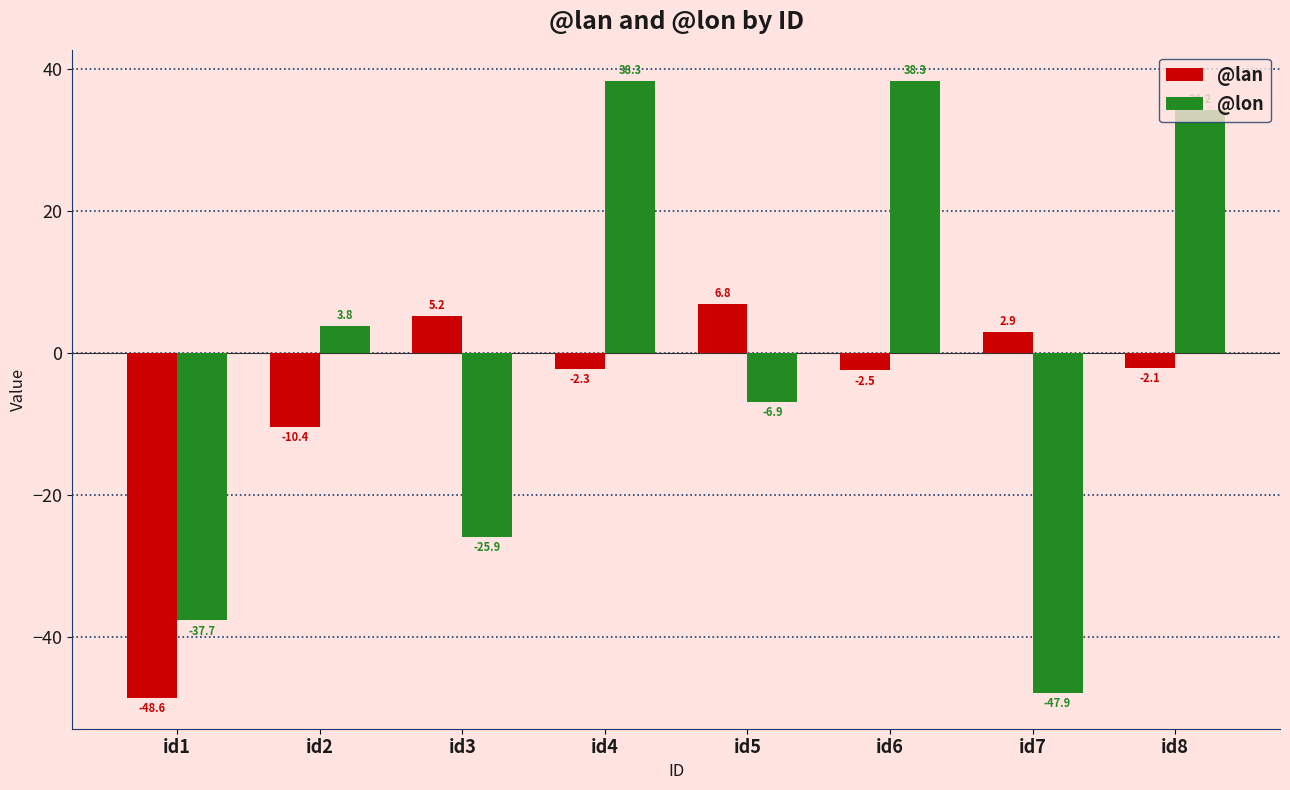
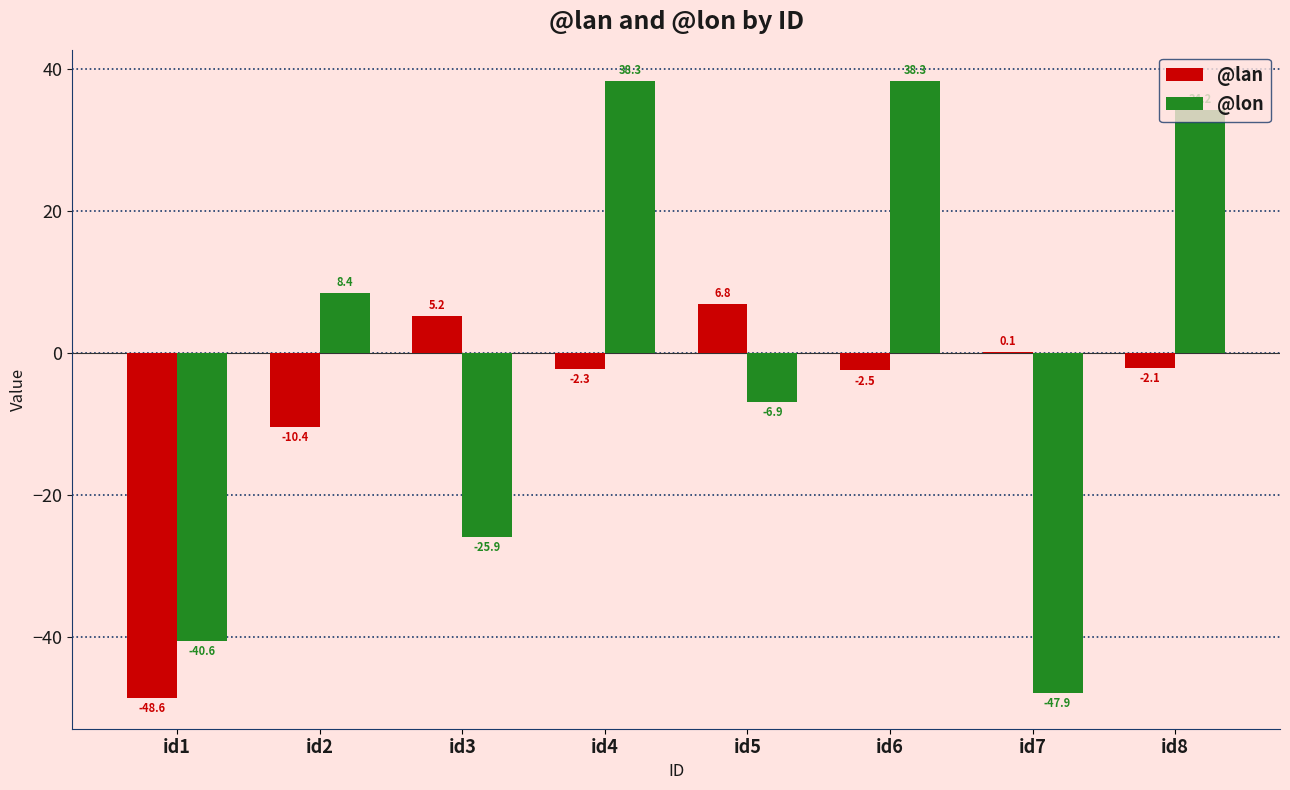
  {
    "@lan": {
      "id1": -48.6,
      "id2": -10.4,
      "id3": 5.2,
      "id4": -2.3,
      "id5": 6.8,
      "id6": -2.5,
-     "id7": 2.9,
+     "id7": 0.1,
      "id8": -2.1
    },
    "@lon": {
-     "id1": -37.7,
-     "id2": 3.8,
+     "id1": -40.6,
+     "id2": 8.4,
      "id3": -25.9,
      "id4": 38.3,
      "id5": -6.9,
      "id6": 38.3,
      "id7": -47.9
    }
  }
